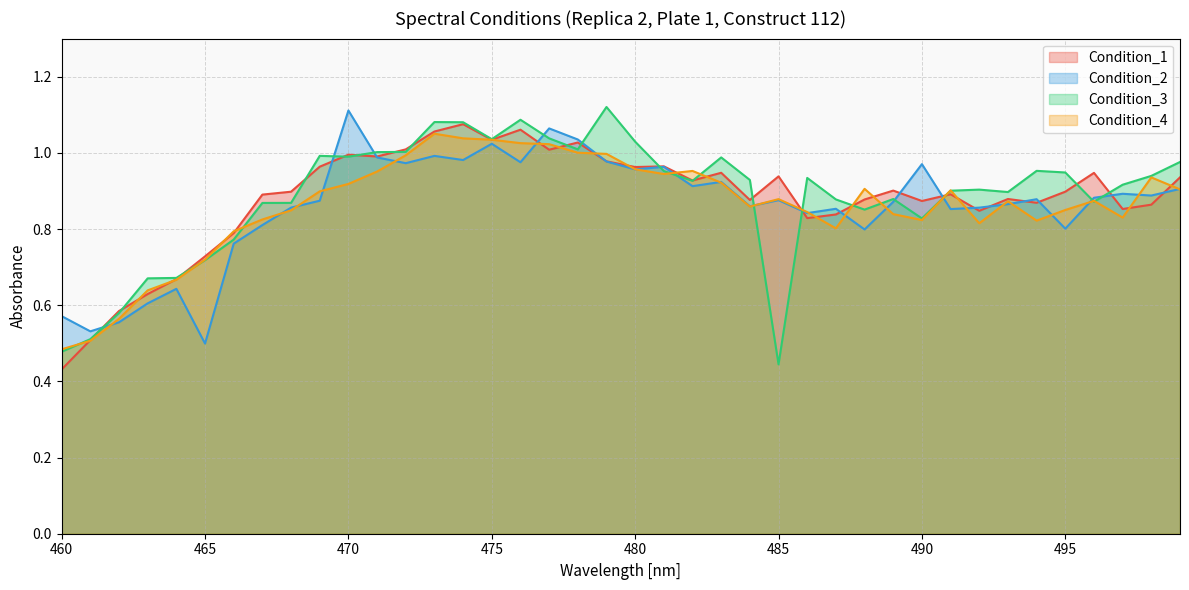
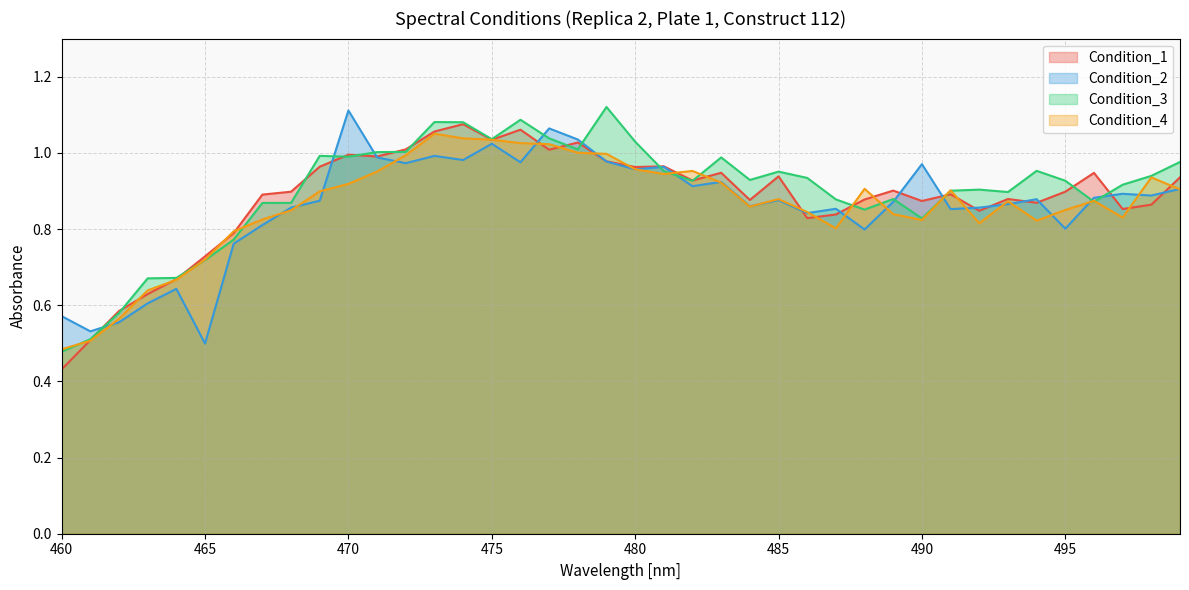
  {
    "Condition_2": {
      "460": 0.57,
      "465": 0.50,
      "470": 1.11,
      "475": 1.02,
      "490": 0.97,
      "495": 0.80
    },
    "Condition_3": {
      "480": 1.03,
-     "485": 0.44,
-     "495": 0.95
+     "485": 0.95,
+     "495": 0.93
    }
  }
